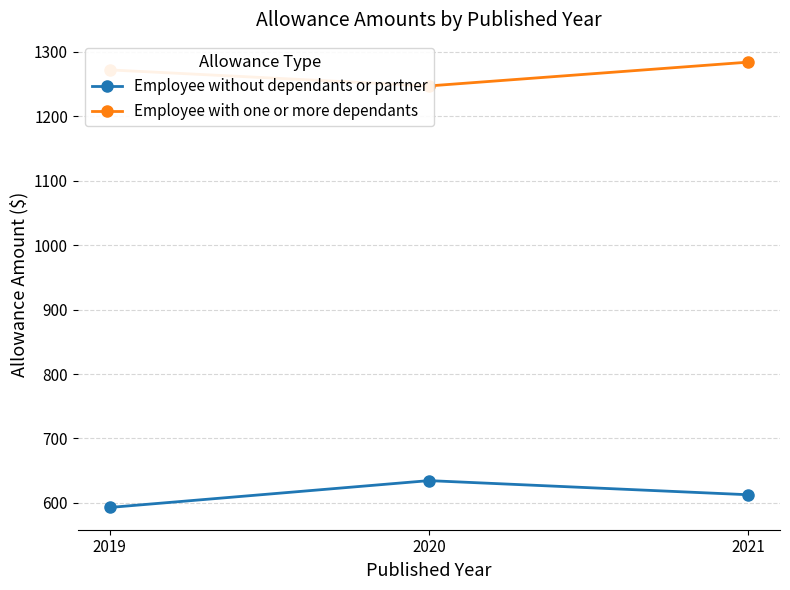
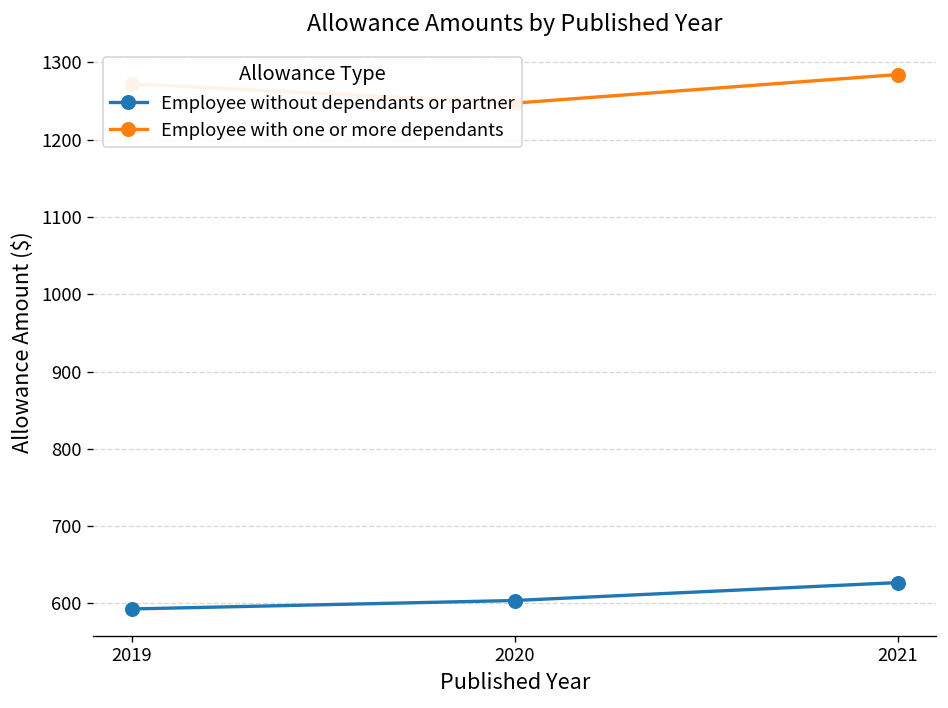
  {
    "Employee without dependants or partner": {
      "2019": 590,
-     "2020": 630,
-     "2021": 610
+     "2020": 600,
+     "2021": 630
    },
    "Employee with one or more dependants": {
      "2021": 1280
    }
  }
